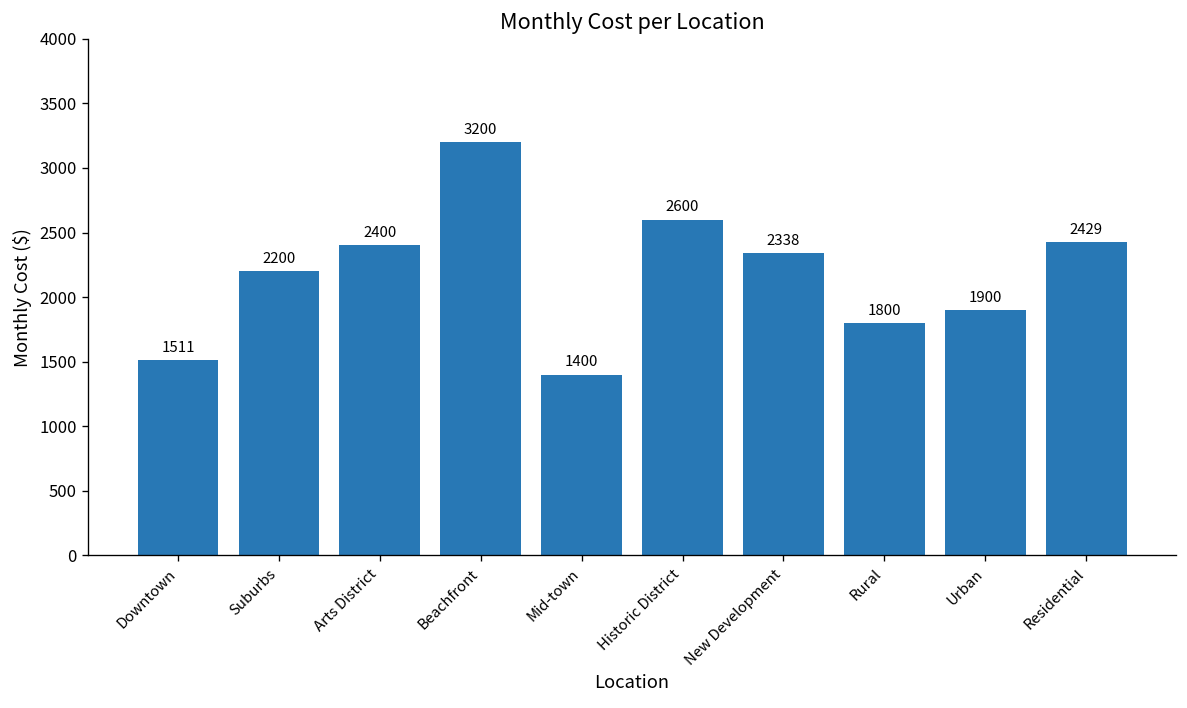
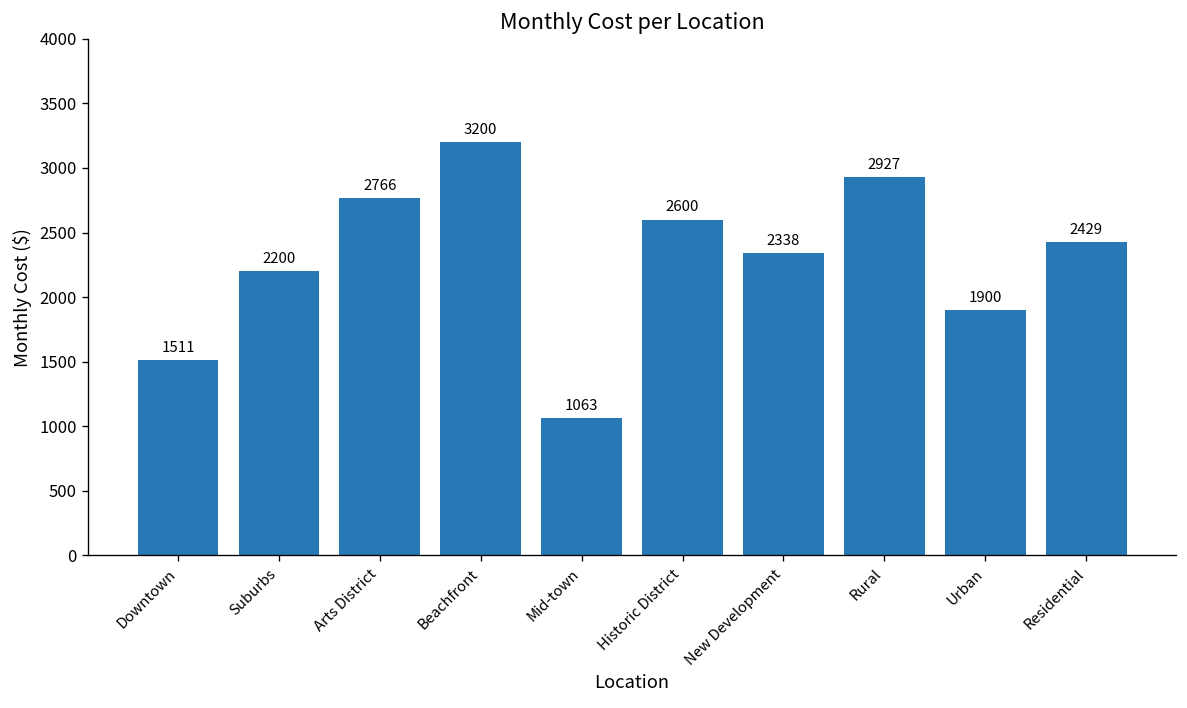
  {
    "Downtown": 1511,
    "Suburbs": 2200,
-   "Arts District": 2400,
+   "Arts District": 2766,
    "Beachfront": 3200,
-   "Mid-town": 1400,
+   "Mid-town": 1063,
    "Historic District": 2600,
    "New Development": 2338,
-   "Rural": 1800,
+   "Rural": 2927,
    "Urban": 1900,
    "Residential": 2429
  }
